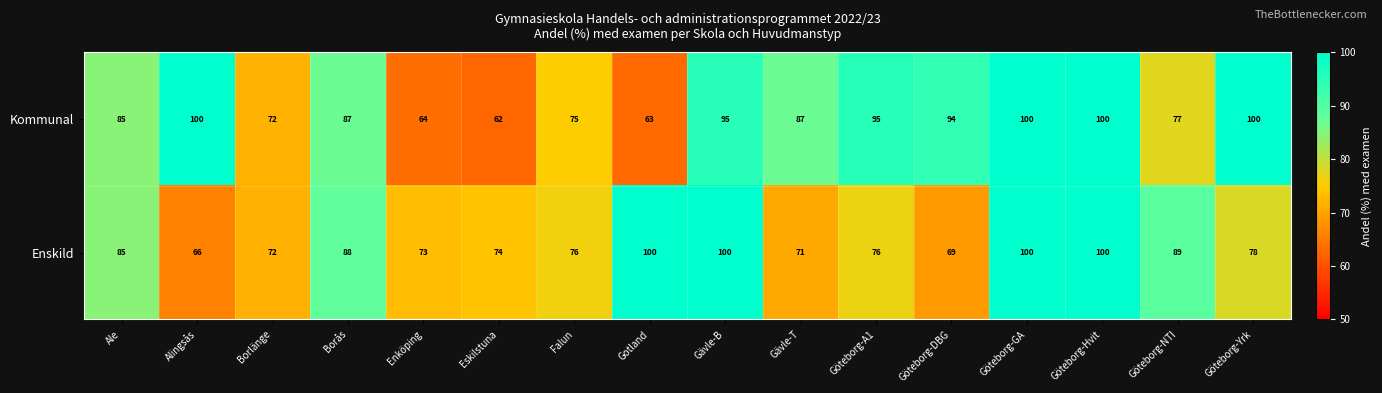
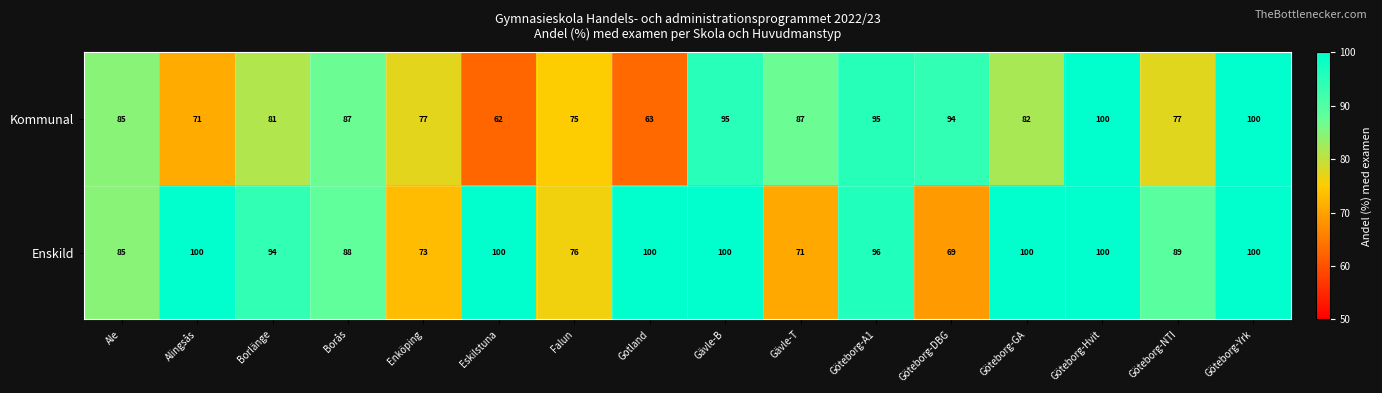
  {
    "Kommunal": {
      "Ale": 85,
-     "Alingsås": 100,
-     "Borlänge": 72,
+     "Alingsås": 71,
+     "Borlänge": 81,
      "Borås": 87,
-     "Enköping": 64,
+     "Enköping": 77,
      "Eskilstuna": 62,
      "Falun": 75,
      "Gotland": 63,
      "Gävle-B": 95,
      "Gävle-T": 87,
      "Göteborg-A1": 95,
      "Göteborg-DBG": 94,
-     "Göteborg-GA": 100,
+     "Göteborg-GA": 82,
      "Göteborg-Hvit": 100,
      "Göteborg-NTI": 77,
      "Göteborg-Yrk": 100
    },
    "Enskild": {
      "Ale": 85,
-     "Alingsås": 66,
-     "Borlänge": 72,
+     "Alingsås": 100,
+     "Borlänge": 94,
      "Borås": 88,
      "Enköping": 73,
-     "Eskilstuna": 74,
+     "Eskilstuna": 100,
      "Falun": 76,
      "Gotland": 100,
      "Gävle-B": 100,
      "Gävle-T": 71,
-     "Göteborg-A1": 76,
+     "Göteborg-A1": 96,
      "Göteborg-DBG": 69,
      "Göteborg-GA": 100,
      "Göteborg-Hvit": 100,
      "Göteborg-NTI": 89,
-     "Göteborg-Yrk": 78
+     "Göteborg-Yrk": 100
    }
  }
